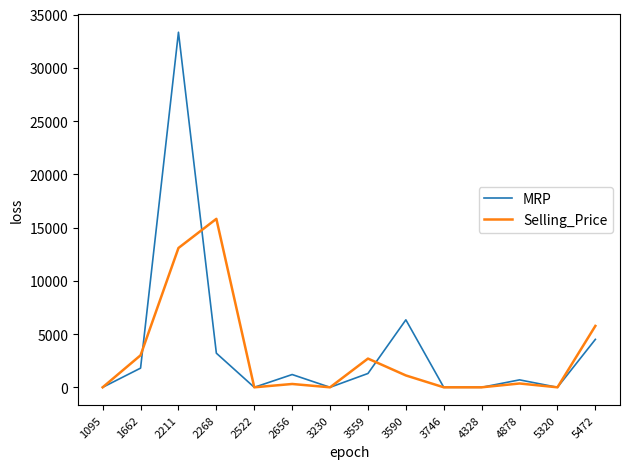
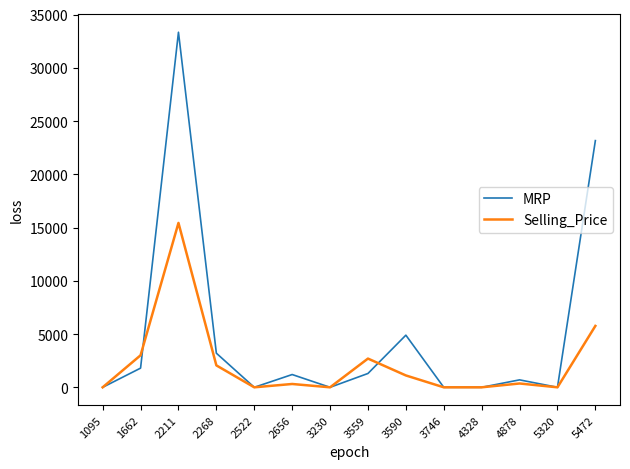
  {
    "MRP": {
      "1662": 1800,
      "2211": 33300,
      "2268": 3200,
      "2656": 1200,
      "3559": 1300,
-     "3590": 6300,
+     "3590": 4900,
      "4878": 700,
-     "5472": 4500
+     "5472": 23200
    },
    "Selling_Price": {
      "1662": 3000,
-     "2211": 13100,
-     "2268": 15800,
+     "2211": 15400,
+     "2268": 2100,
      "2656": 300,
      "3559": 2700,
      "3590": 1100,
      "4878": 400,
      "5472": 5800
    }
  }
